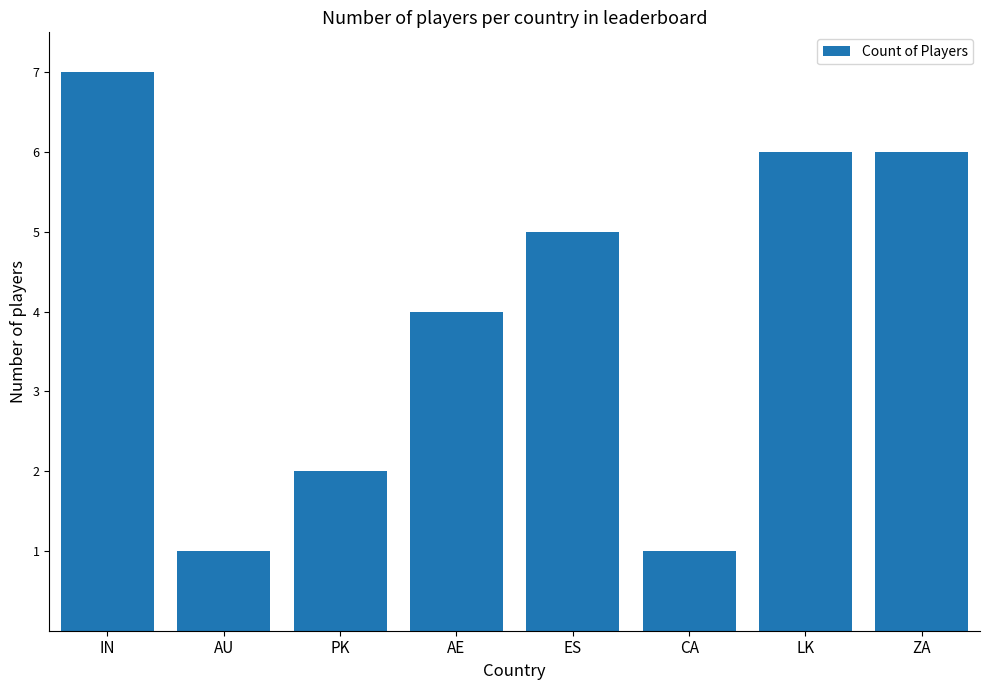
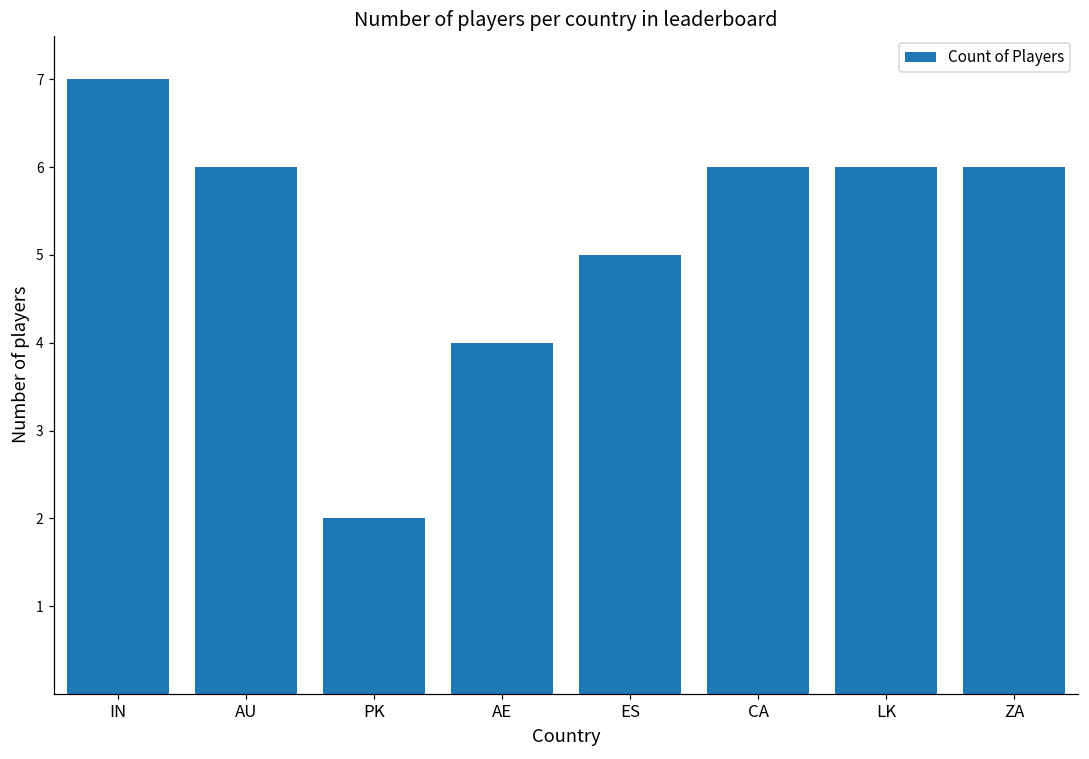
  {
    "IN": 7,
-   "AU": 1,
+   "AU": 6,
    "PK": 2,
    "AE": 4,
    "ES": 5,
-   "CA": 1,
+   "CA": 6,
    "LK": 6,
    "ZA": 6
  }
